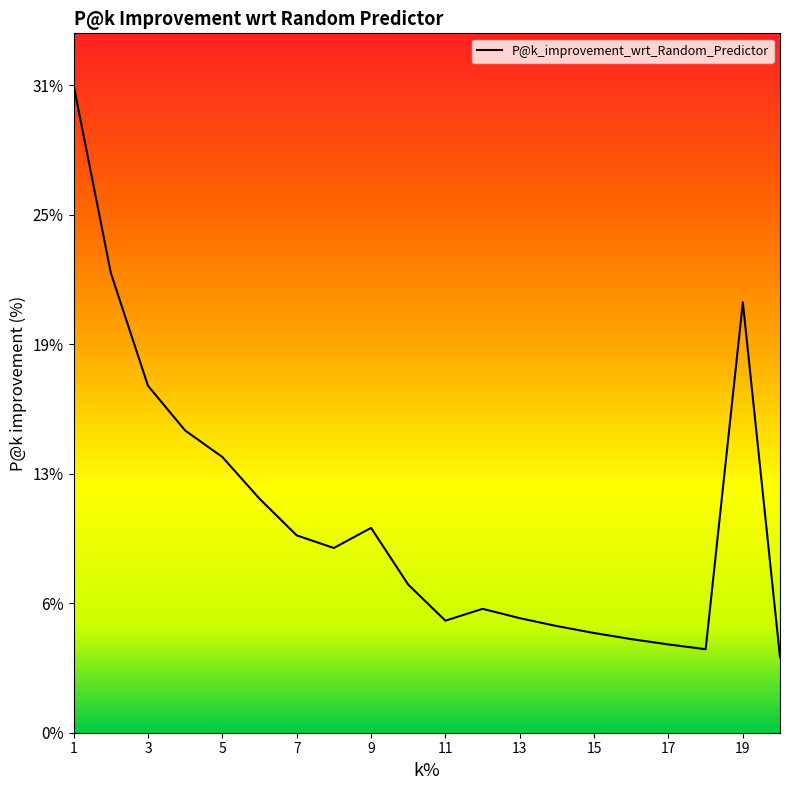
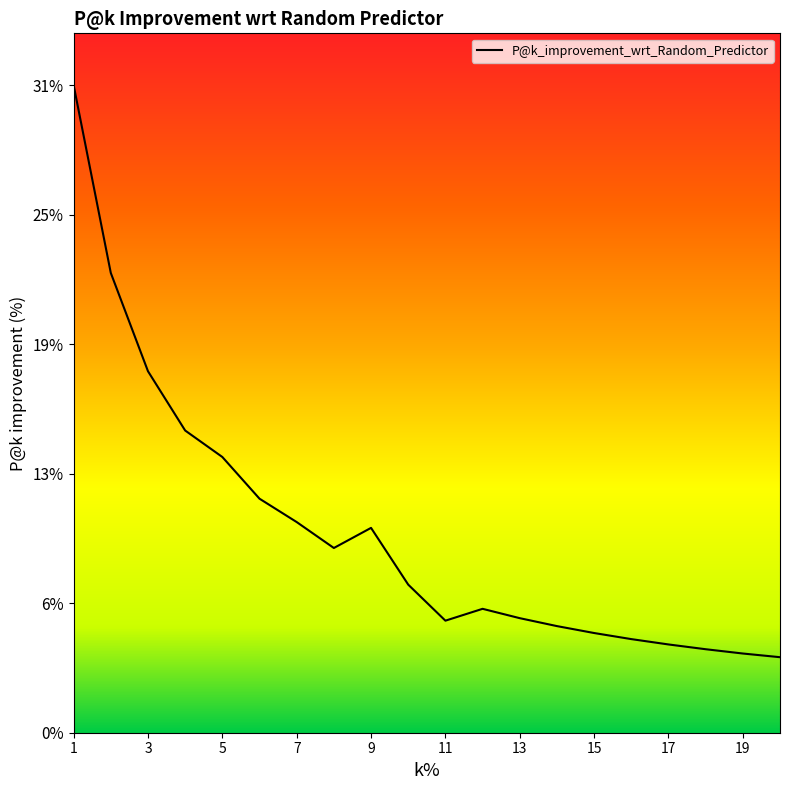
  {
    "1": "31.5%",
-   "3": "16.9%",
+   "3": "17.6%",
    "5": "13.4%",
-   "7": "9.6%",
+   "7": "10.2%",
    "9": "9.9%",
    "11": "5.4%",
    "13": "5.6%",
    "15": "4.8%",
    "17": "4.3%",
-   "19": "20.9%"
+   "19": "3.8%"
  }
